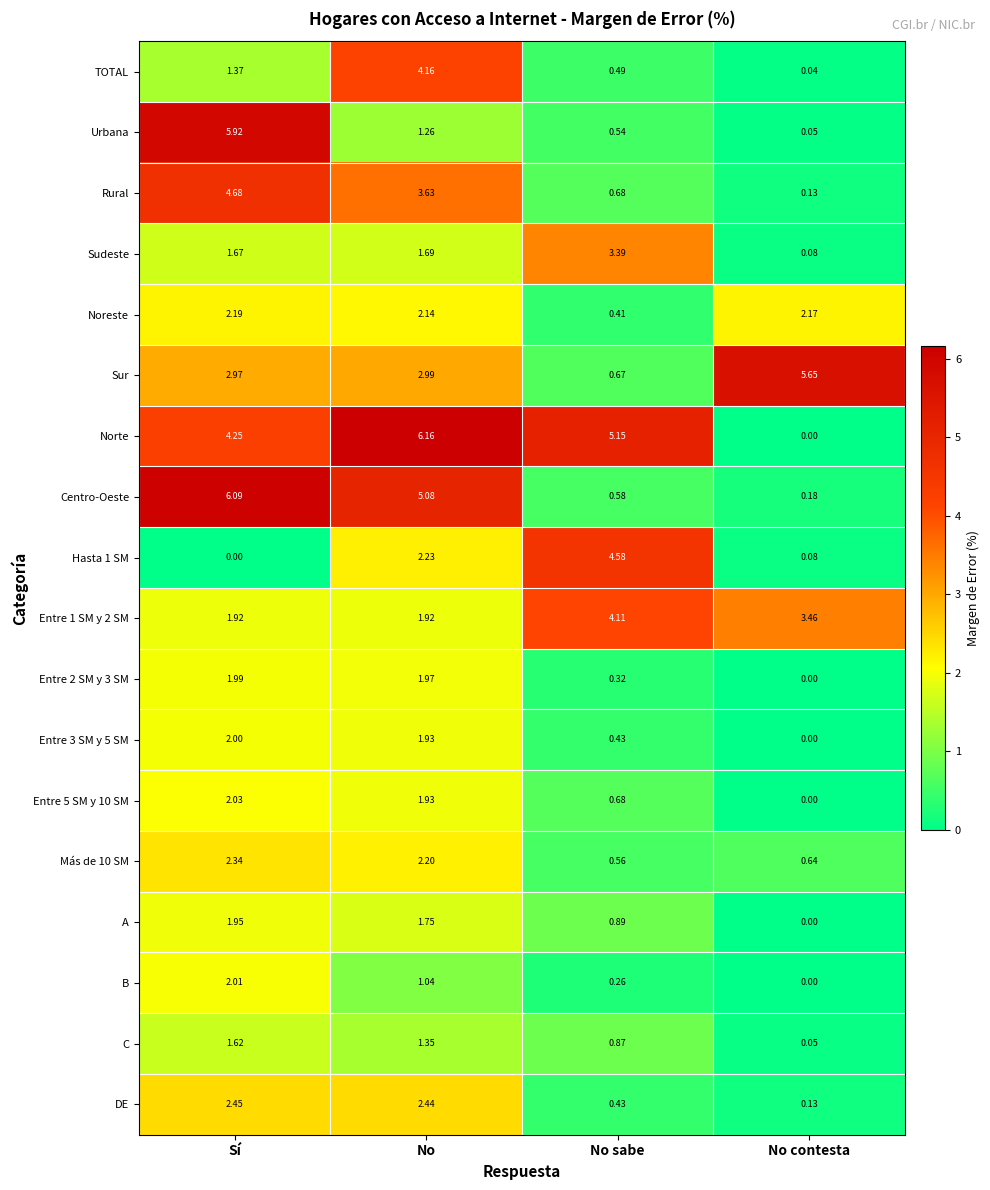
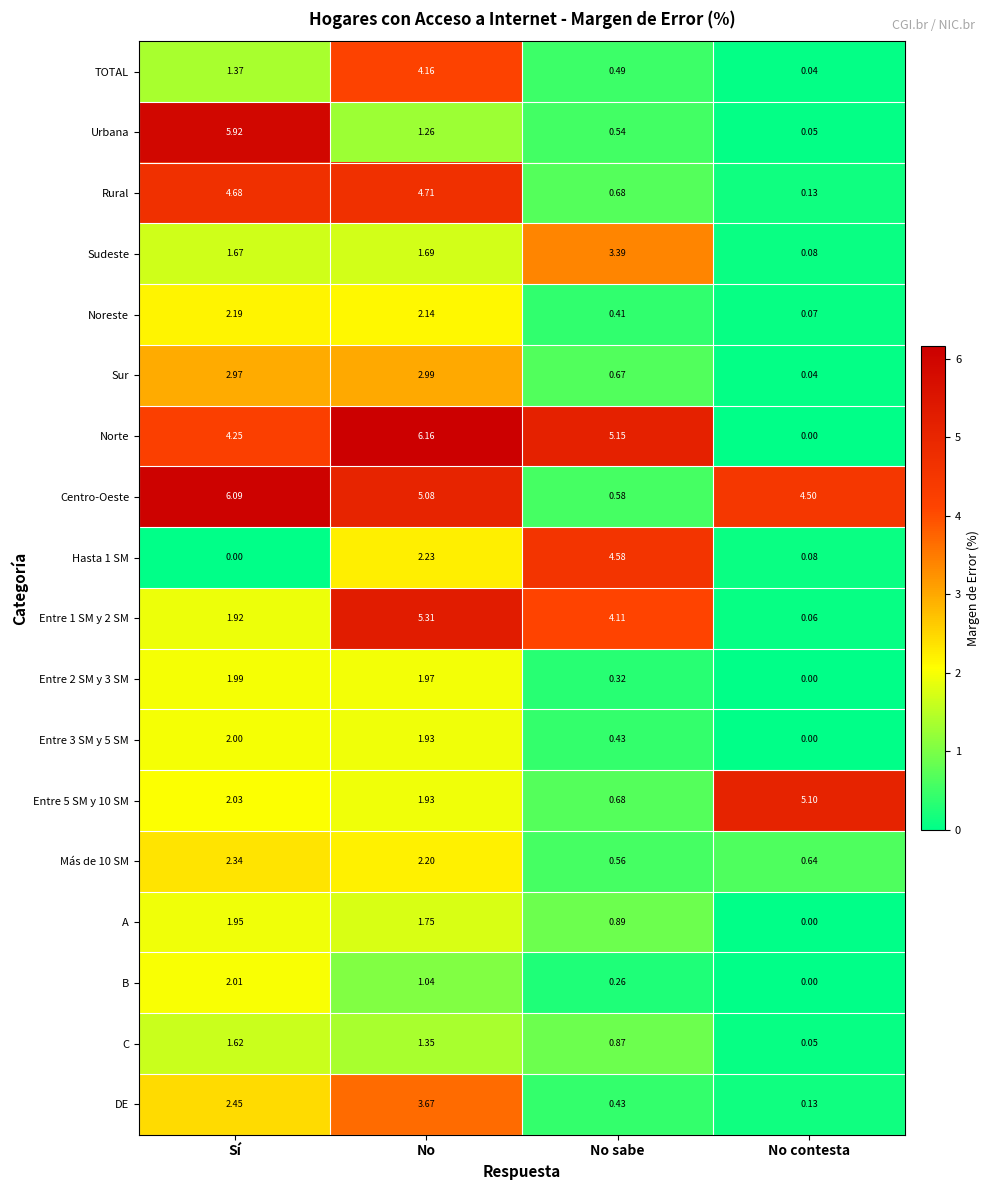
  {
    "TOTAL": {
      "Sí": 1.37,
      "No": 4.16,
      "No sabe": 0.49,
      "No contesta": 0.04
    },
    "Urbana": {
      "Sí": 5.92,
      "No": 1.26,
      "No sabe": 0.54,
      "No contesta": 0.05
    },
    "Rural": {
      "Sí": 4.68,
-     "No": 3.63,
+     "No": 4.71,
      "No sabe": 0.68,
      "No contesta": 0.13
    },
    "Sudeste": {
      "Sí": 1.67,
      "No": 1.69,
      "No sabe": 3.39,
      "No contesta": 0.08
    },
    "Noreste": {
      "Sí": 2.19,
      "No": 2.14,
      "No sabe": 0.41,
-     "No contesta": 2.17
+     "No contesta": 0.07
    },
    "Sur": {
      "Sí": 2.97,
      "No": 2.99,
      "No sabe": 0.67,
-     "No contesta": 5.65
+     "No contesta": 0.04
    },
    "Norte": {
      "Sí": 4.25,
      "No": 6.16,
      "No sabe": 5.15,
      "No contesta": 0.00
    },
    "Centro-Oeste": {
      "Sí": 6.09,
      "No": 5.08,
      "No sabe": 0.58,
-     "No contesta": 0.18
+     "No contesta": 4.50
    },
    "Hasta 1 SM": {
      "Sí": 0.00,
      "No": 2.23,
      "No sabe": 4.58,
      "No contesta": 0.08
    },
    "Entre 1 SM y 2 SM": {
      "Sí": 1.92,
-     "No": 1.92,
+     "No": 5.31,
      "No sabe": 4.11,
-     "No contesta": 3.46
+     "No contesta": 0.06
    },
    "Entre 2 SM y 3 SM": {
      "Sí": 1.99,
      "No": 1.97,
      "No sabe": 0.32,
      "No contesta": 0.00
    },
    "Entre 3 SM y 5 SM": {
      "Sí": 2.00,
      "No": 1.93,
      "No sabe": 0.43,
      "No contesta": 0.00
    },
    "Entre 5 SM y 10 SM": {
      "Sí": 2.03,
      "No": 1.93,
      "No sabe": 0.68,
-     "No contesta": 0.00
+     "No contesta": 5.10
    },
    "Más de 10 SM": {
      "Sí": 2.34,
      "No": 2.20,
      "No sabe": 0.56,
      "No contesta": 0.64
    },
    "A": {
      "Sí": 1.95,
      "No": 1.75,
      "No sabe": 0.89,
      "No contesta": 0.00
    },
    "B": {
      "Sí": 2.01,
      "No": 1.04,
      "No sabe": 0.26,
      "No contesta": 0.00
    },
    "C": {
      "Sí": 1.62,
      "No": 1.35,
      "No sabe": 0.87,
      "No contesta": 0.05
    },
    "DE": {
      "Sí": 2.45,
-     "No": 2.44,
+     "No": 3.67,
      "No sabe": 0.43,
      "No contesta": 0.13
    }
  }
